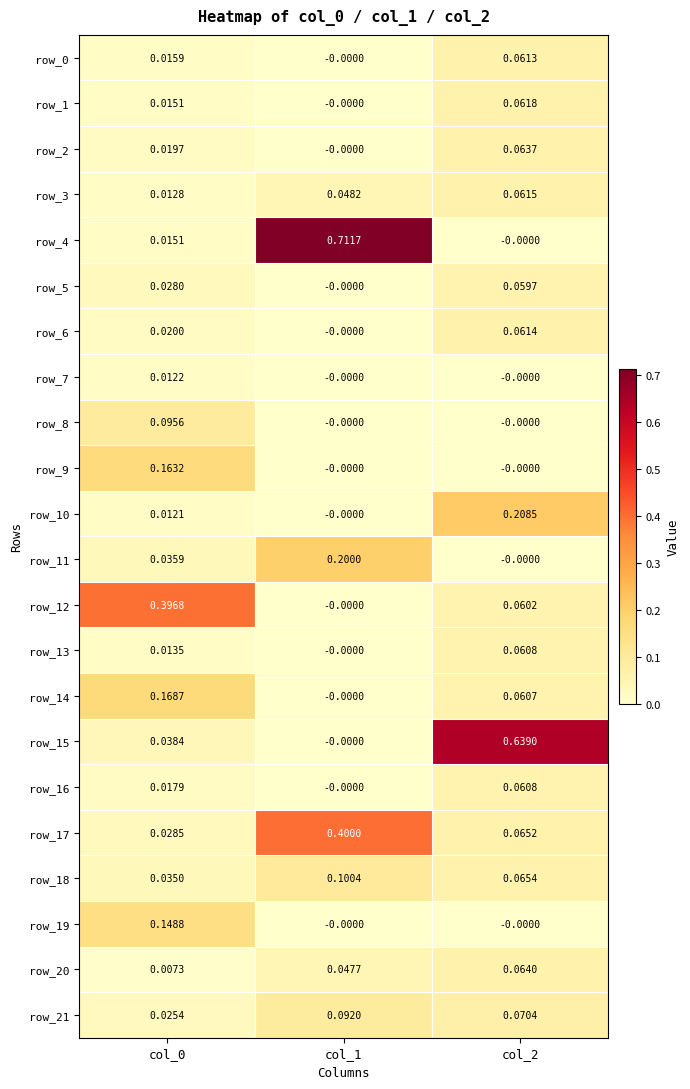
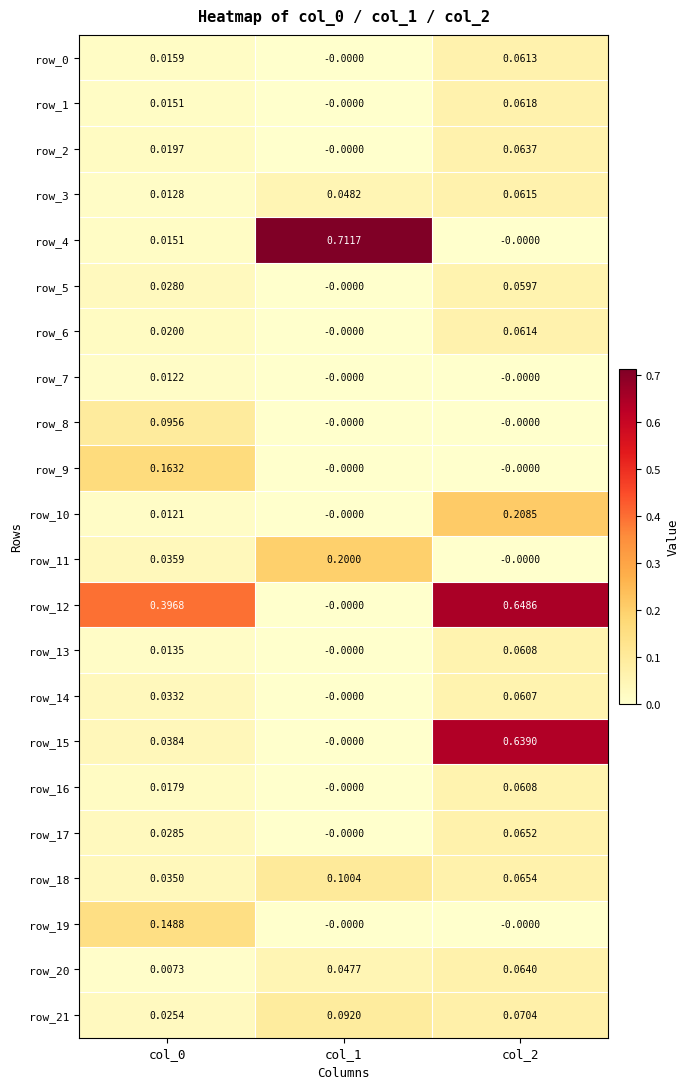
  {
    "row_0": {
      "col_0": 0.0159,
      "col_1": -0.0000,
      "col_2": 0.0613
    },
    "row_1": {
      "col_0": 0.0151,
      "col_1": -0.0000,
      "col_2": 0.0618
    },
    "row_2": {
      "col_0": 0.0197,
      "col_1": -0.0000,
      "col_2": 0.0637
    },
    "row_3": {
      "col_0": 0.0128,
      "col_1": 0.0482,
      "col_2": 0.0615
    },
    "row_4": {
      "col_0": 0.0151,
      "col_1": 0.7117,
      "col_2": -0.0000
    },
    "row_5": {
      "col_0": 0.0280,
      "col_1": -0.0000,
      "col_2": 0.0597
    },
    "row_6": {
      "col_0": 0.0200,
      "col_1": -0.0000,
      "col_2": 0.0614
    },
    "row_7": {
      "col_0": 0.0122,
      "col_1": -0.0000,
      "col_2": -0.0000
    },
    "row_8": {
      "col_0": 0.0956,
      "col_1": -0.0000,
      "col_2": -0.0000
    },
    "row_9": {
      "col_0": 0.1632,
      "col_1": -0.0000,
      "col_2": -0.0000
    },
    "row_10": {
      "col_0": 0.0121,
      "col_1": -0.0000,
      "col_2": 0.2085
    },
    "row_11": {
      "col_0": 0.0359,
      "col_1": 0.2000,
      "col_2": -0.0000
    },
    "row_12": {
      "col_0": 0.3968,
      "col_1": -0.0000,
-     "col_2": 0.0602
+     "col_2": 0.6486
    },
    "row_13": {
      "col_0": 0.0135,
      "col_1": -0.0000,
      "col_2": 0.0608
    },
    "row_14": {
-     "col_0": 0.1687,
+     "col_0": 0.0332,
      "col_1": -0.0000,
      "col_2": 0.0607
    },
    "row_15": {
      "col_0": 0.0384,
      "col_1": -0.0000,
      "col_2": 0.6390
    },
    "row_16": {
      "col_0": 0.0179,
      "col_1": -0.0000,
      "col_2": 0.0608
    },
    "row_17": {
      "col_0": 0.0285,
-     "col_1": 0.4000,
+     "col_1": -0.0000,
      "col_2": 0.0652
    },
    "row_18": {
      "col_0": 0.0350,
      "col_1": 0.1004,
      "col_2": 0.0654
    },
    "row_19": {
      "col_0": 0.1488,
      "col_1": -0.0000,
      "col_2": -0.0000
    },
    "row_20": {
      "col_0": 0.0073,
      "col_1": 0.0477,
      "col_2": 0.0640
    },
    "row_21": {
      "col_0": 0.0254,
      "col_1": 0.0920,
      "col_2": 0.0704
    }
  }
